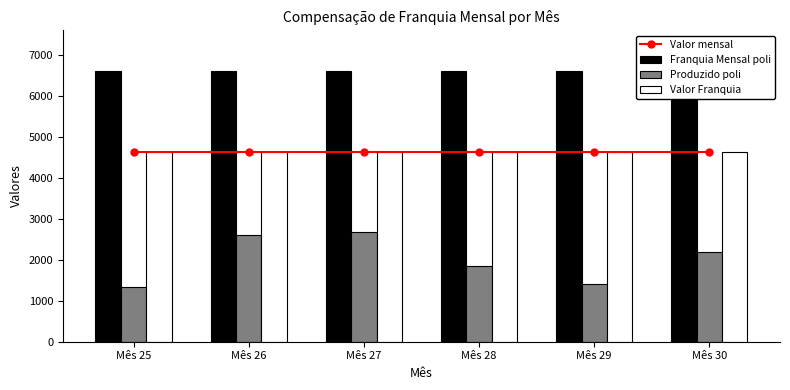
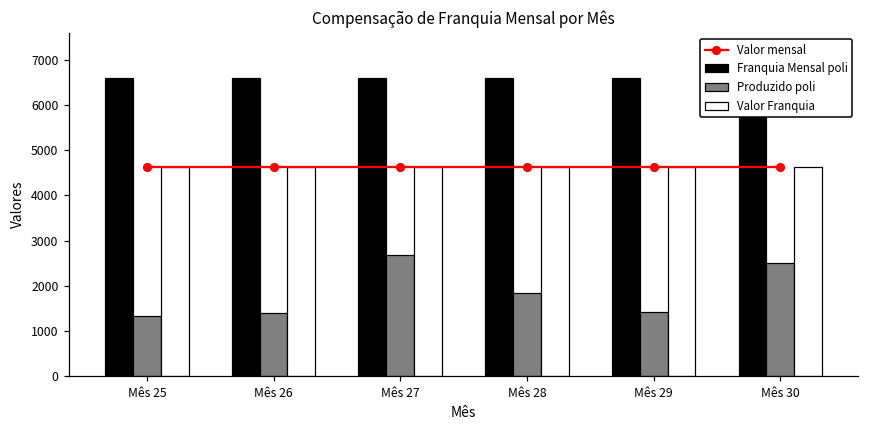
  {
    "Franquia Mensal poli": {
      "Mês 25": 6600,
      "Mês 26": 6600,
      "Mês 27": 6600,
      "Mês 28": 6600,
      "Mês 29": 6600
    },
    "Valor mensal": {
      "Mês 25": 4600,
      "Mês 26": 4600,
      "Mês 27": 4600,
      "Mês 28": 4600,
      "Mês 29": 4600,
      "Mês 30": 4600
    },
    "Produzido poli": {
      "Mês 25": 1300,
-     "Mês 26": 2600,
+     "Mês 26": 1400,
      "Mês 27": 2700,
      "Mês 28": 1800,
      "Mês 29": 1400,
-     "Mês 30": 2200
+     "Mês 30": 2500
    },
    "Valor Franquia": {
      "Mês 25": 4600,
      "Mês 26": 4600,
      "Mês 27": 4600,
      "Mês 28": 4600,
      "Mês 29": 4600,
      "Mês 30": 4600
    }
  }
